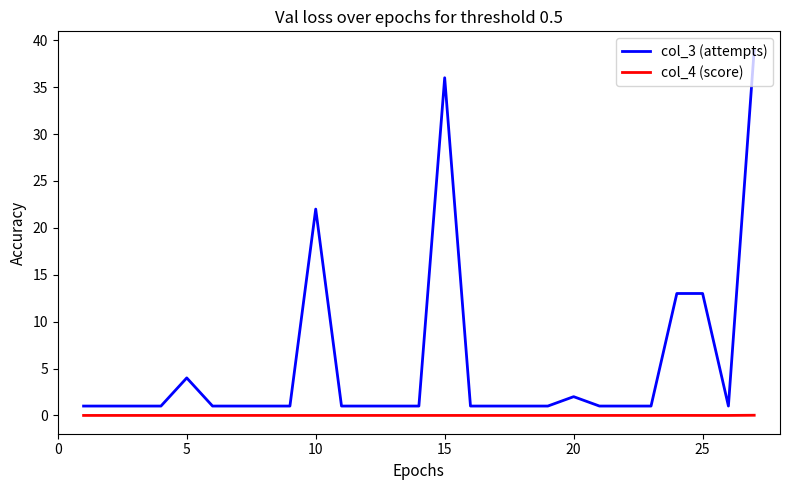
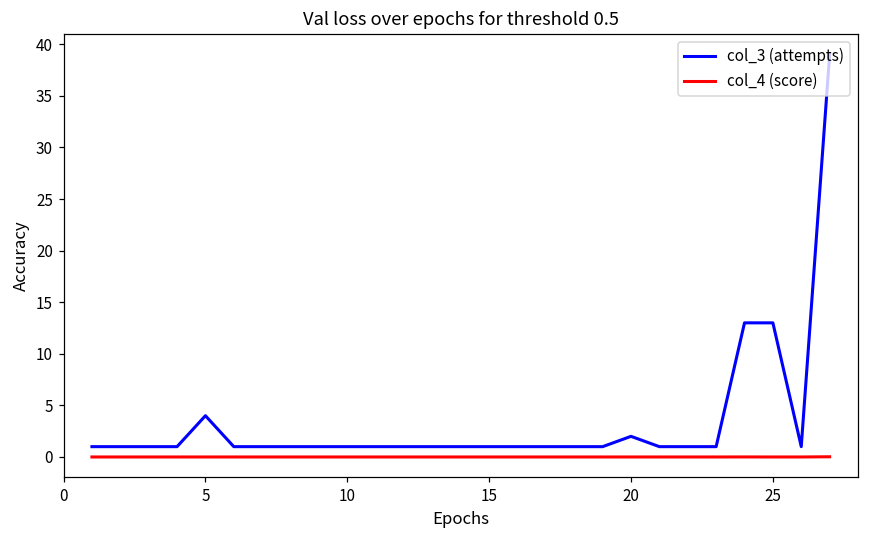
  {
    "col_3 (attempts)": {
      "5": 4,
-     "10": 22,
-     "15": 36,
+     "10": 1,
+     "15": 1,
      "20": 2,
      "25": 13
    },
    "col_4 (score)": {
      "5": 0,
      "10": 0,
      "15": 0,
      "20": 0,
      "25": 0
    }
  }
